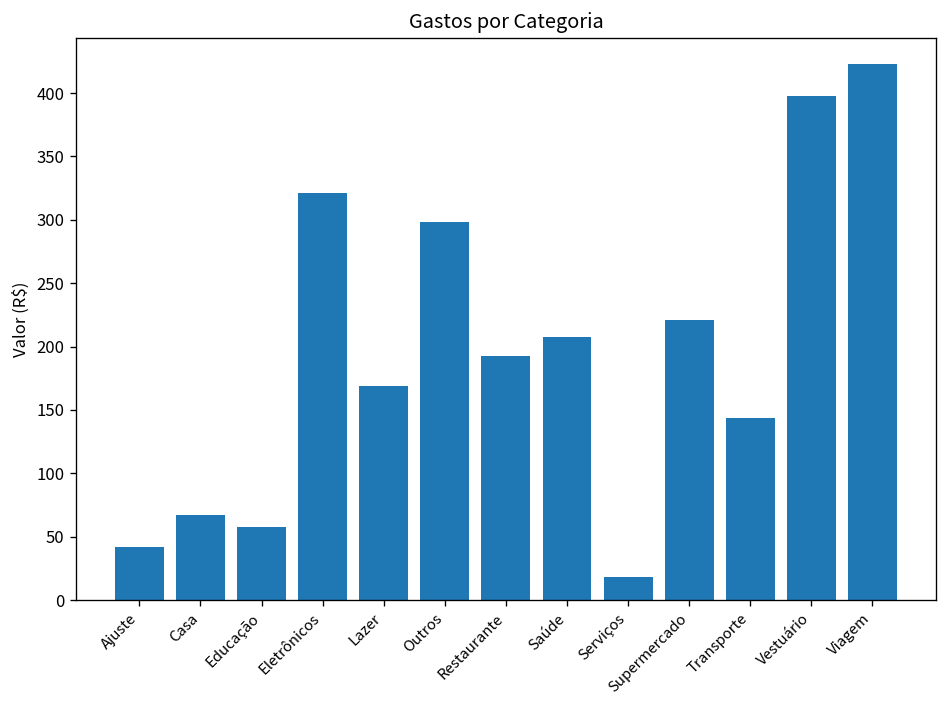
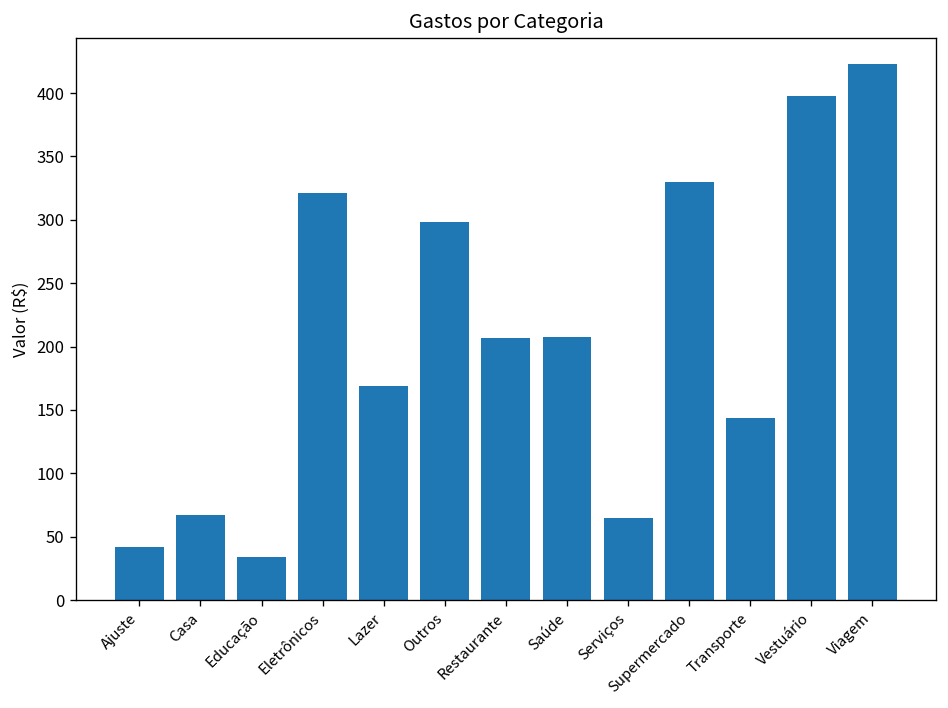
  {
    "Ajuste": 42,
    "Casa": 67,
-   "Educação": 58,
+   "Educação": 34,
    "Eletrônicos": 321,
    "Lazer": 169,
    "Outros": 298,
-   "Restaurante": 193,
+   "Restaurante": 207,
    "Saúde": 207,
-   "Serviços": 19,
-   "Supermercado": 221,
+   "Serviços": 65,
+   "Supermercado": 330,
    "Transporte": 144,
    "Vestuário": 398,
    "Viagem": 423
  }
